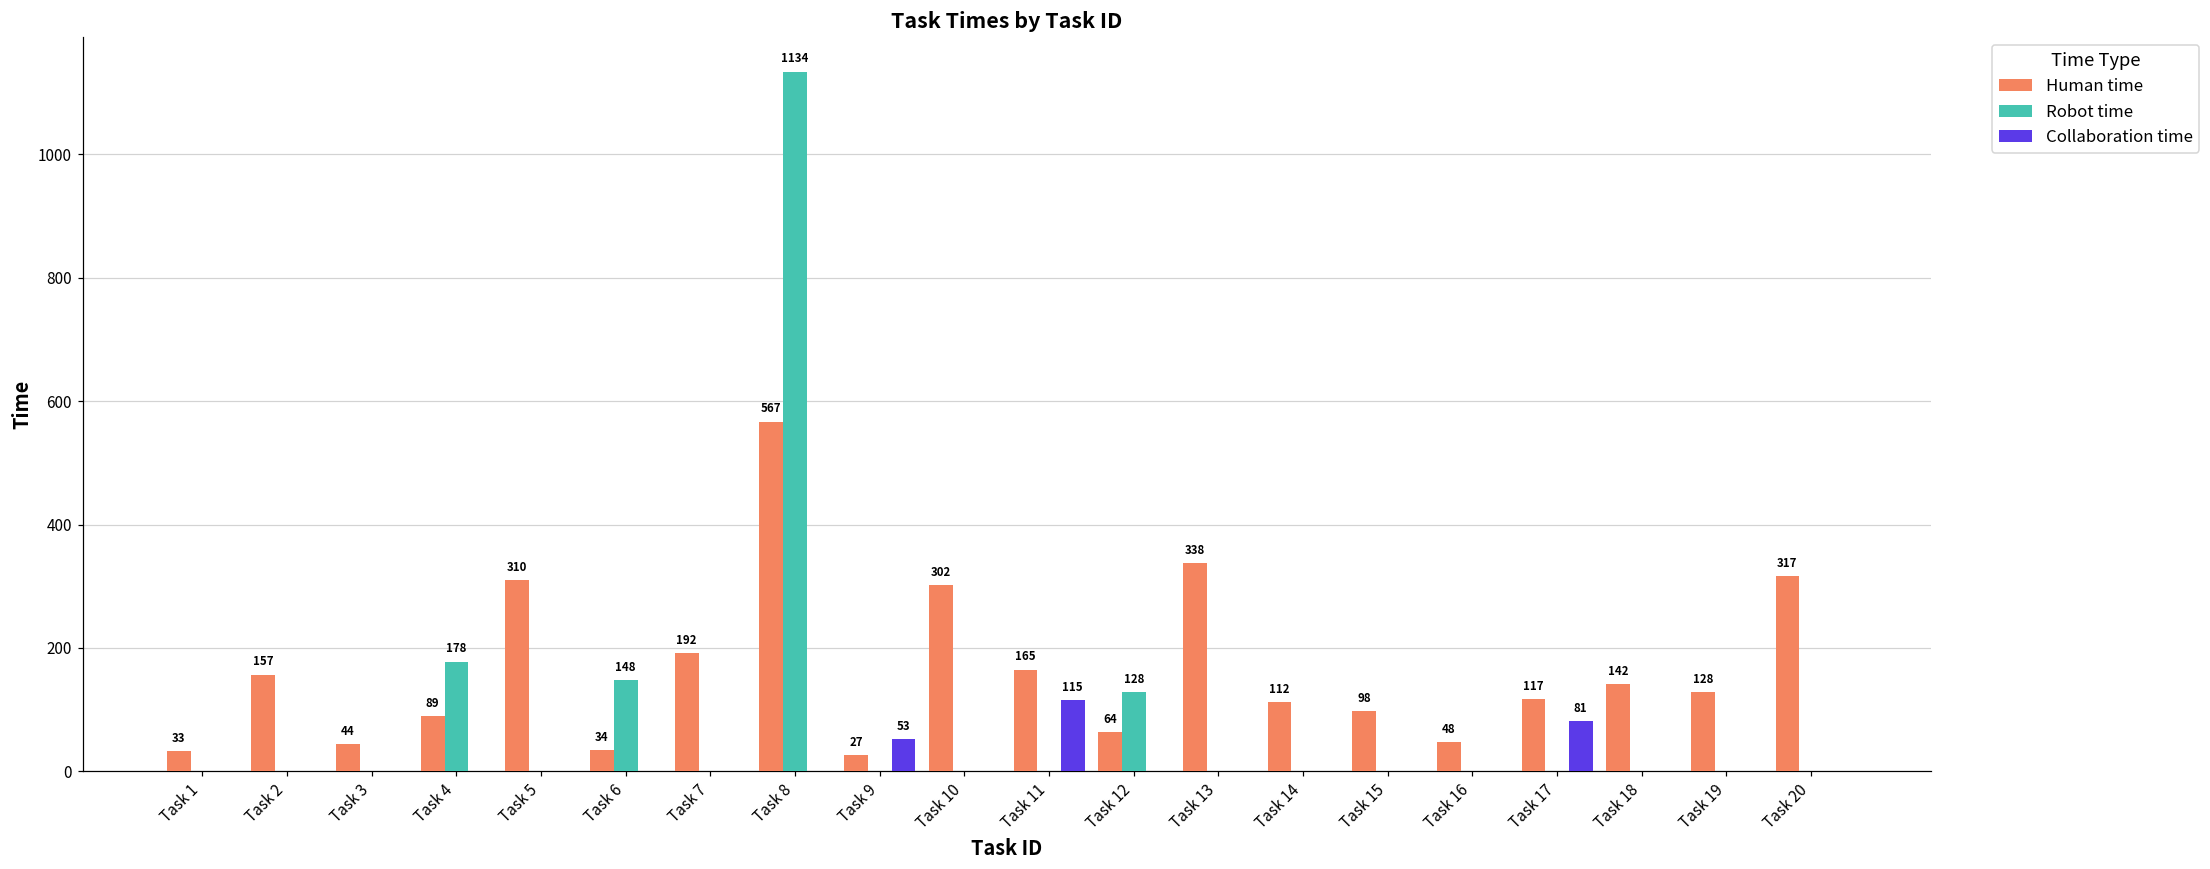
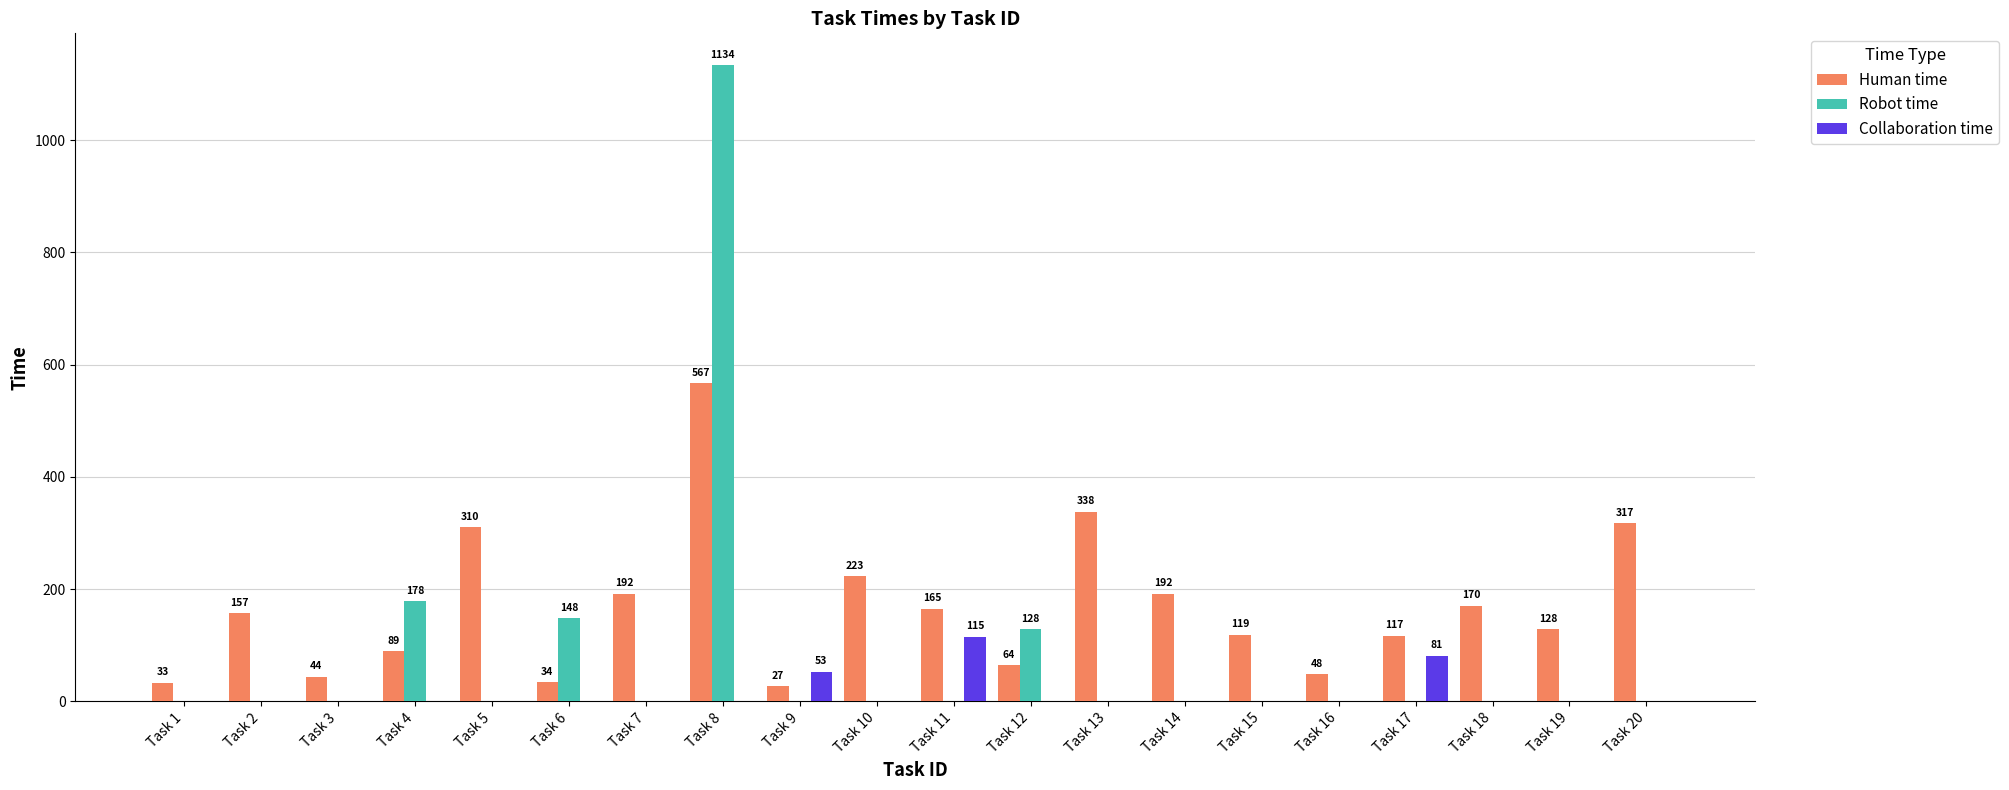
  {
    "Human time": {
      "Task 1": 33,
      "Task 2": 157,
      "Task 3": 44,
      "Task 4": 89,
      "Task 5": 310,
      "Task 6": 34,
      "Task 7": 192,
      "Task 8": 567,
      "Task 9": 27,
-     "Task 10": 302,
+     "Task 10": 223,
      "Task 11": 165,
      "Task 12": 64,
      "Task 13": 338,
-     "Task 14": 112,
-     "Task 15": 98,
+     "Task 14": 192,
+     "Task 15": 119,
      "Task 16": 48,
      "Task 17": 117,
-     "Task 18": 142,
+     "Task 18": 170,
      "Task 19": 128,
      "Task 20": 317
    },
    "Robot time": {
      "Task 4": 178,
      "Task 6": 148,
      "Task 8": 1134,
      "Task 12": 128
    },
    "Collaboration time": {
      "Task 9": 53,
      "Task 11": 115,
      "Task 17": 81
    }
  }
